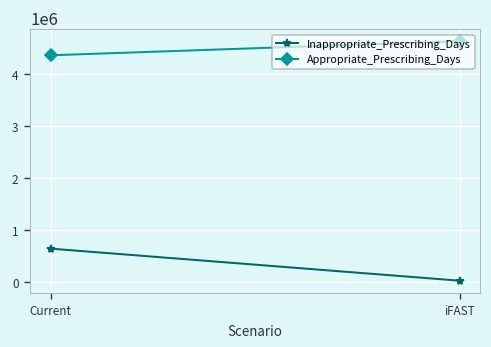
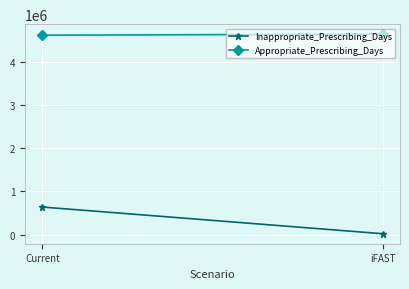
  {
    "Inappropriate_Prescribing_Days": {
      "Current": 600000,
      "iFAST": 0
    },
    "Appropriate_Prescribing_Days": {
-     "Current": 4400000
+     "Current": 4600000
    }
  }
